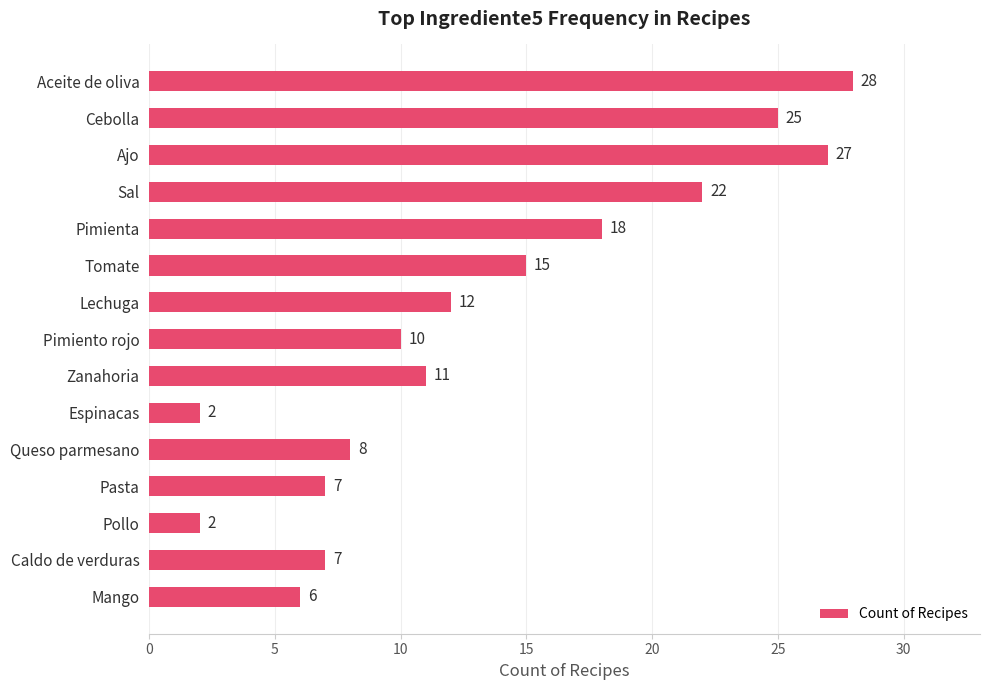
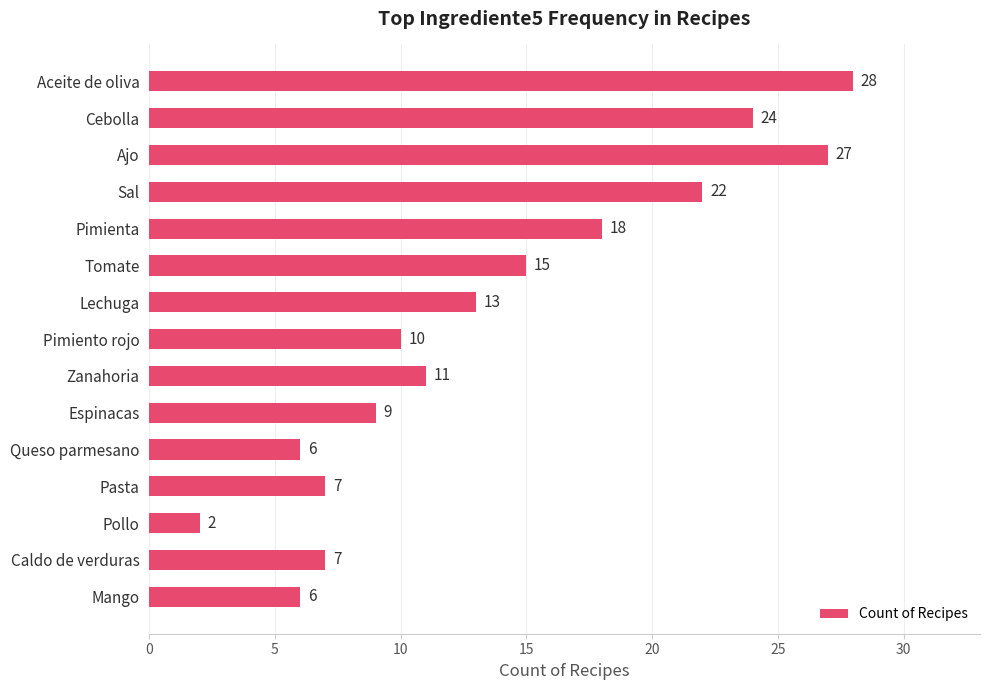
  {
    "Aceite de oliva": 28,
-   "Cebolla": 25,
+   "Cebolla": 24,
    "Ajo": 27,
    "Sal": 22,
    "Pimienta": 18,
    "Tomate": 15,
-   "Lechuga": 12,
+   "Lechuga": 13,
    "Pimiento rojo": 10,
    "Zanahoria": 11,
-   "Espinacas": 2,
-   "Queso parmesano": 8,
+   "Espinacas": 9,
+   "Queso parmesano": 6,
    "Pasta": 7,
    "Pollo": 2,
    "Caldo de verduras": 7,
    "Mango": 6
  }
